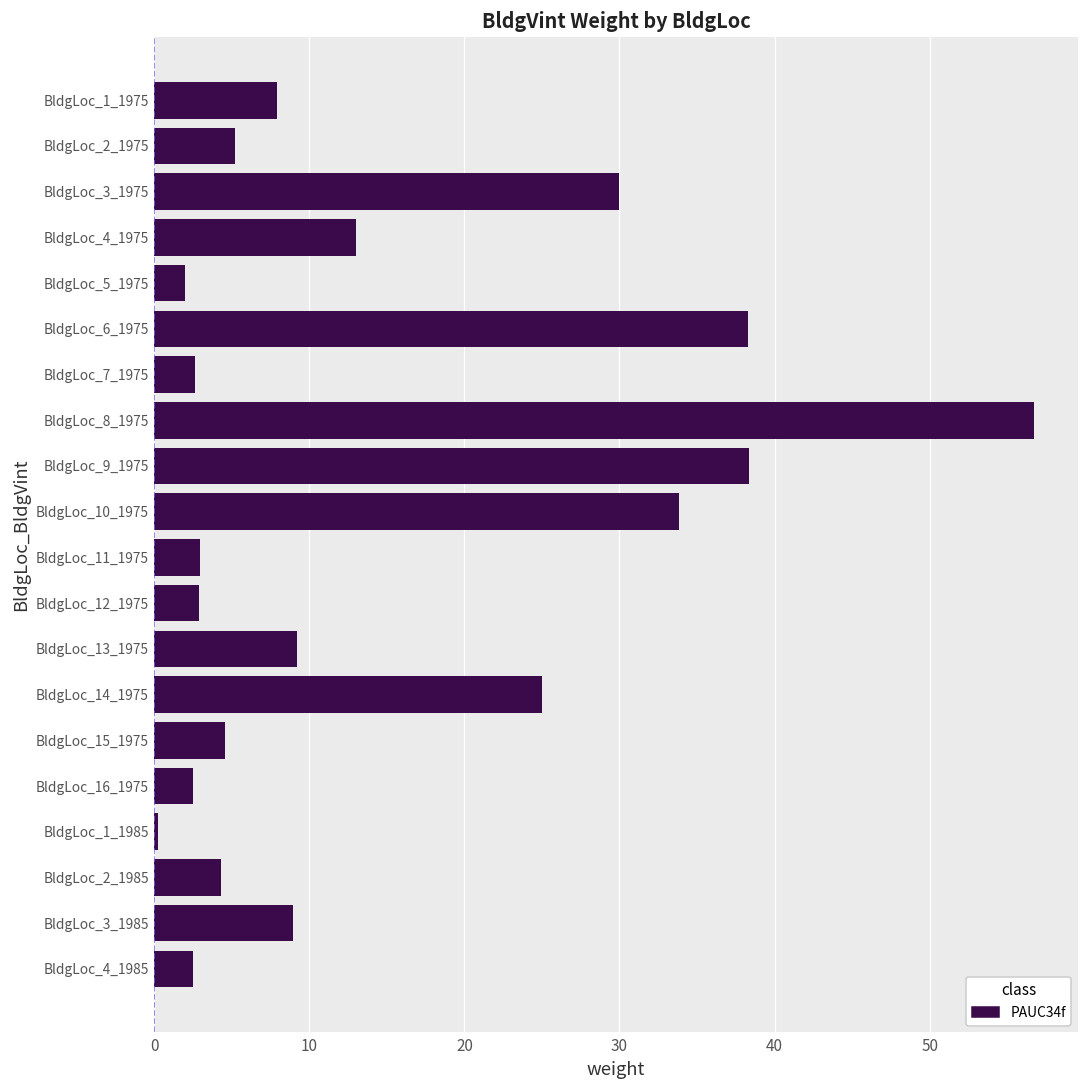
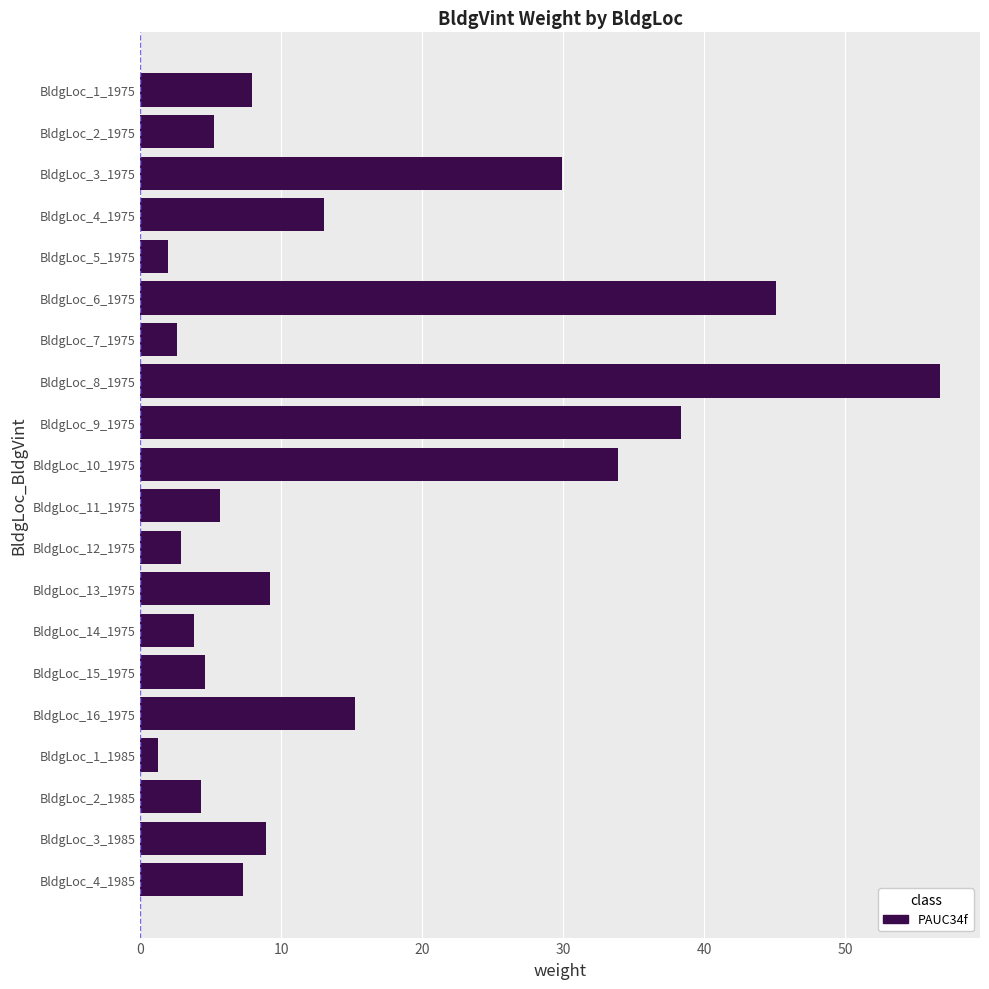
  {
    "BldgLoc_1_1975": 7.9,
    "BldgLoc_2_1975": 5.2,
    "BldgLoc_3_1975": 29.9,
    "BldgLoc_4_1975": 13.0,
    "BldgLoc_5_1975": 2.0,
-   "BldgLoc_6_1975": 38.3,
+   "BldgLoc_6_1975": 45.1,
    "BldgLoc_7_1975": 2.6,
    "BldgLoc_8_1975": 56.7,
    "BldgLoc_9_1975": 38.4,
    "BldgLoc_10_1975": 33.9,
-   "BldgLoc_11_1975": 3.0,
+   "BldgLoc_11_1975": 5.7,
    "BldgLoc_12_1975": 2.9,
    "BldgLoc_13_1975": 9.2,
-   "BldgLoc_14_1975": 25.0,
+   "BldgLoc_14_1975": 3.8,
    "BldgLoc_15_1975": 4.6,
-   "BldgLoc_16_1975": 2.5,
-   "BldgLoc_1_1985": 0.2,
+   "BldgLoc_16_1975": 15.2,
+   "BldgLoc_1_1985": 1.2,
    "BldgLoc_2_1985": 4.3,
    "BldgLoc_3_1985": 8.9,
-   "BldgLoc_4_1985": 2.5
+   "BldgLoc_4_1985": 7.3
  }
